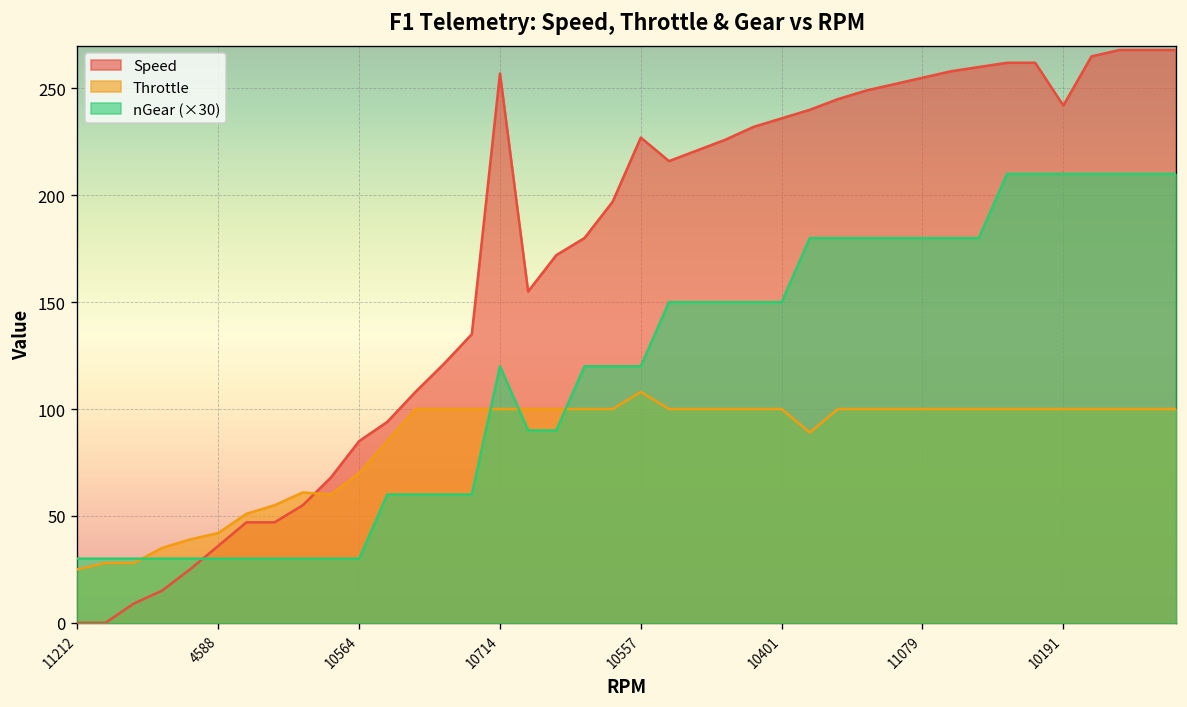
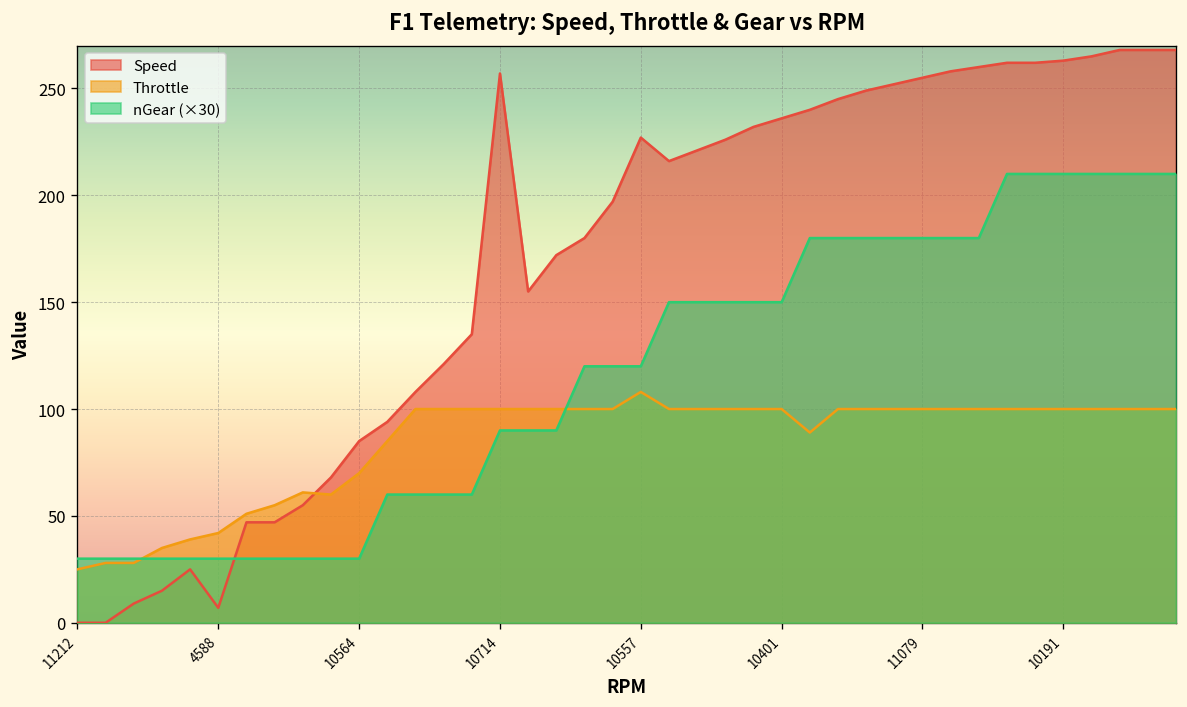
  {
    "Speed": {
      "11212": 0,
-     "4588": 36,
+     "4588": 7,
      "10564": 85,
      "10714": 257,
      "10557": 227,
      "10401": 236,
      "11079": 255,
-     "10191": 242
+     "10191": 263
    },
    "Throttle": {
      "11212": 25,
      "4588": 42,
      "10564": 70,
      "10714": 100,
      "10557": 108,
      "10401": 100,
      "11079": 100,
      "10191": 100
    },
    "nGear (×30)": {
      "11212": 30,
      "4588": 30,
      "10564": 30,
-     "10714": 120,
+     "10714": 90,
      "10557": 120,
      "10401": 150,
      "11079": 180,
      "10191": 210
    }
  }
